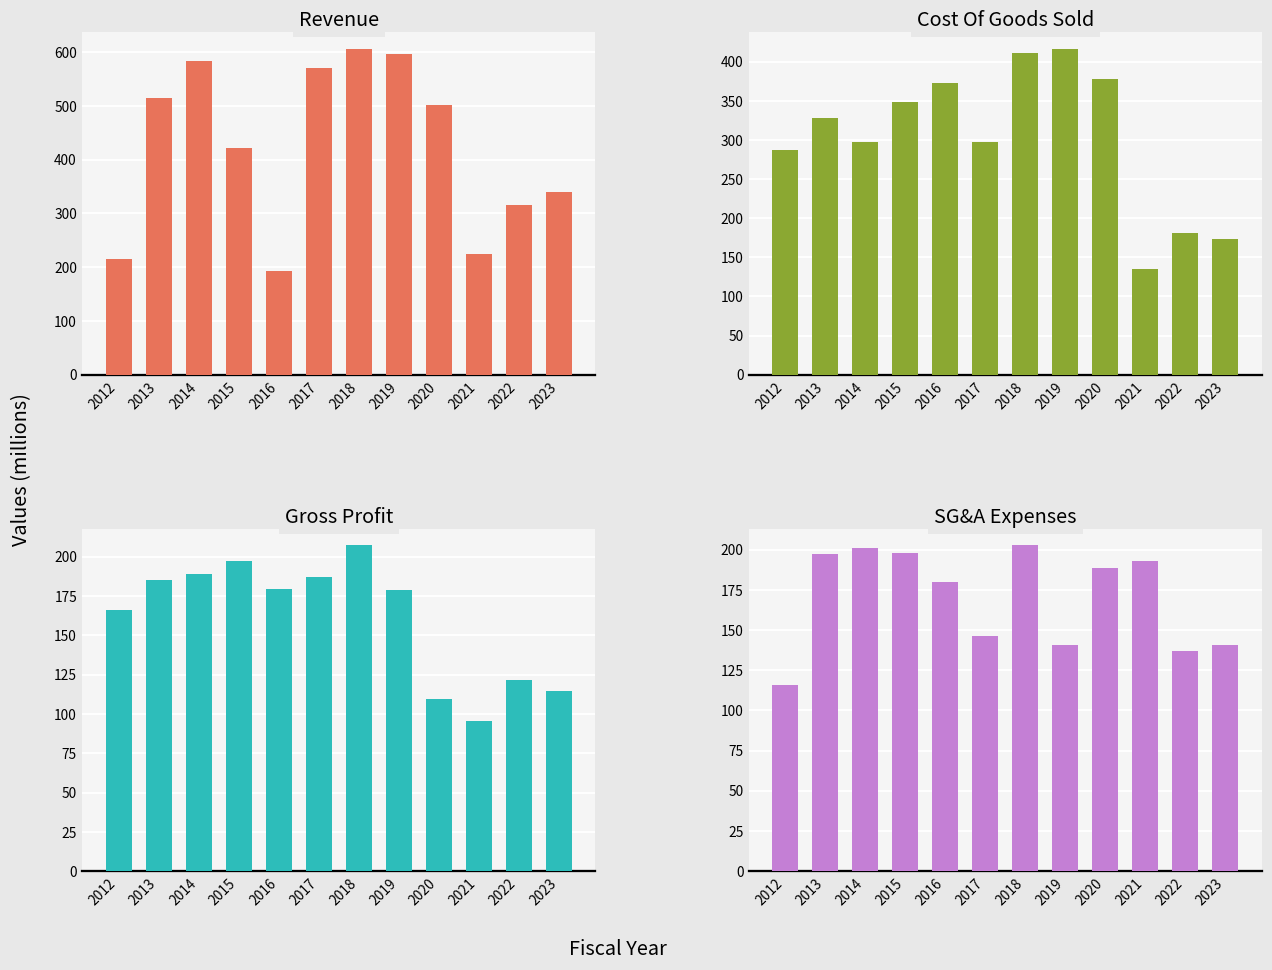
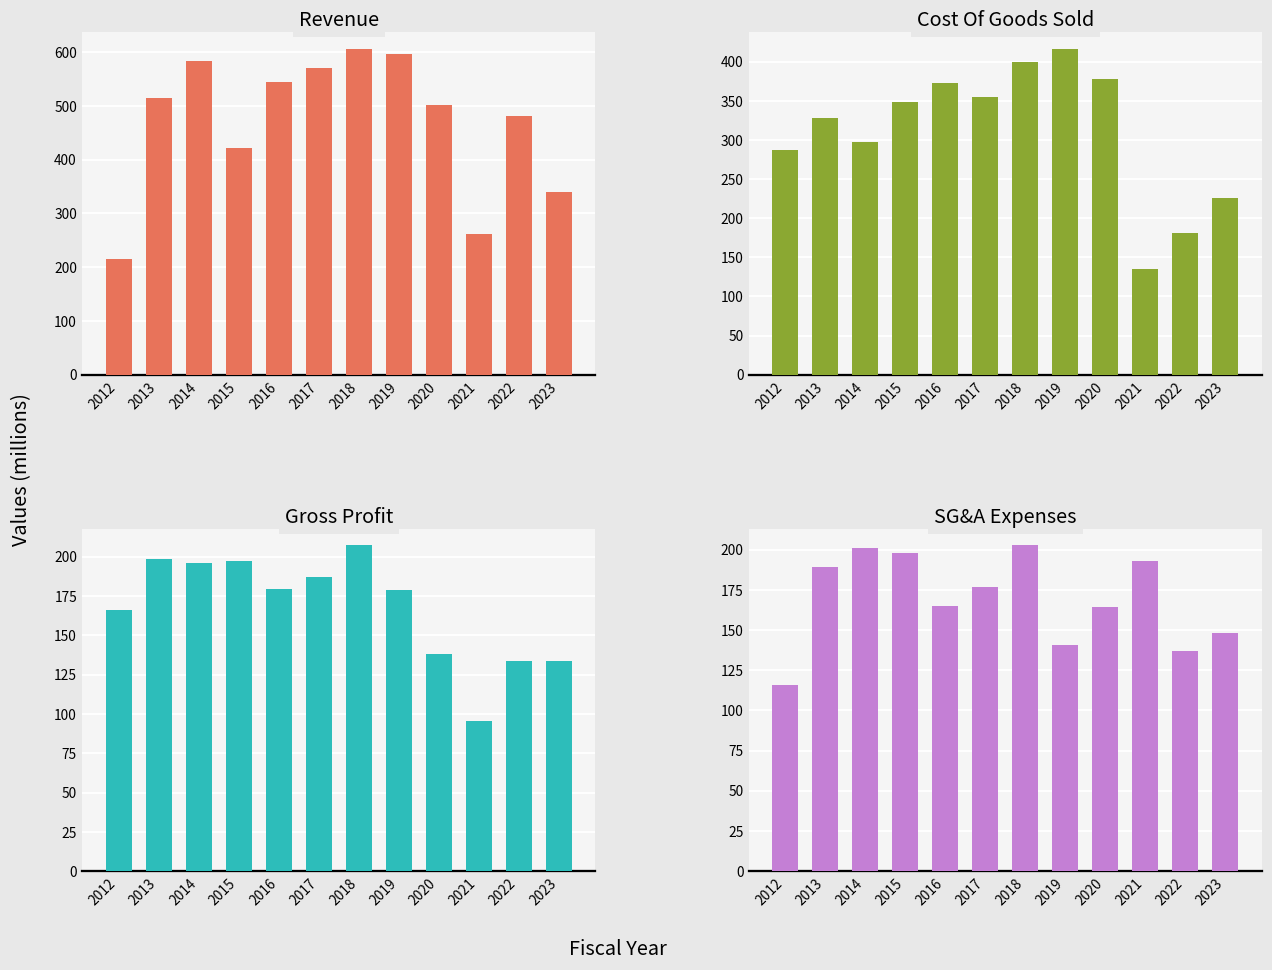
  {
    "Revenue": {
      "2012": 210,
      "2013": 510,
      "2014": 580,
      "2015": 420,
-     "2016": 190,
+     "2016": 540,
      "2017": 570,
      "2018": 610,
      "2019": 600,
      "2020": 500,
-     "2021": 220,
-     "2022": 310,
+     "2021": 260,
+     "2022": 480,
      "2023": 340
    },
    "Cost Of Goods Sold": {
      "2012": 290,
      "2013": 330,
      "2014": 300,
      "2015": 350,
      "2016": 370,
-     "2017": 300,
-     "2018": 410,
+     "2017": 350,
+     "2018": 400,
      "2019": 420,
      "2020": 380,
      "2021": 140,
      "2022": 180,
-     "2023": 170
+     "2023": 230
    },
    "Gross Profit": {
      "2012": 166,
-     "2013": 185,
-     "2014": 189,
+     "2013": 198,
+     "2014": 196,
      "2015": 197,
      "2016": 180,
      "2017": 187,
      "2018": 207,
      "2019": 179,
-     "2020": 109,
+     "2020": 138,
      "2021": 96,
-     "2022": 122,
-     "2023": 115
+     "2022": 134,
+     "2023": 134
    },
    "SG&A Expenses": {
      "2012": 116,
-     "2013": 197,
+     "2013": 189,
      "2014": 201,
      "2015": 198,
-     "2016": 180,
-     "2017": 146,
+     "2016": 165,
+     "2017": 176,
      "2018": 203,
      "2019": 140,
-     "2020": 188,
+     "2020": 164,
      "2021": 193,
      "2022": 137,
-     "2023": 141
+     "2023": 148
    }
  }
